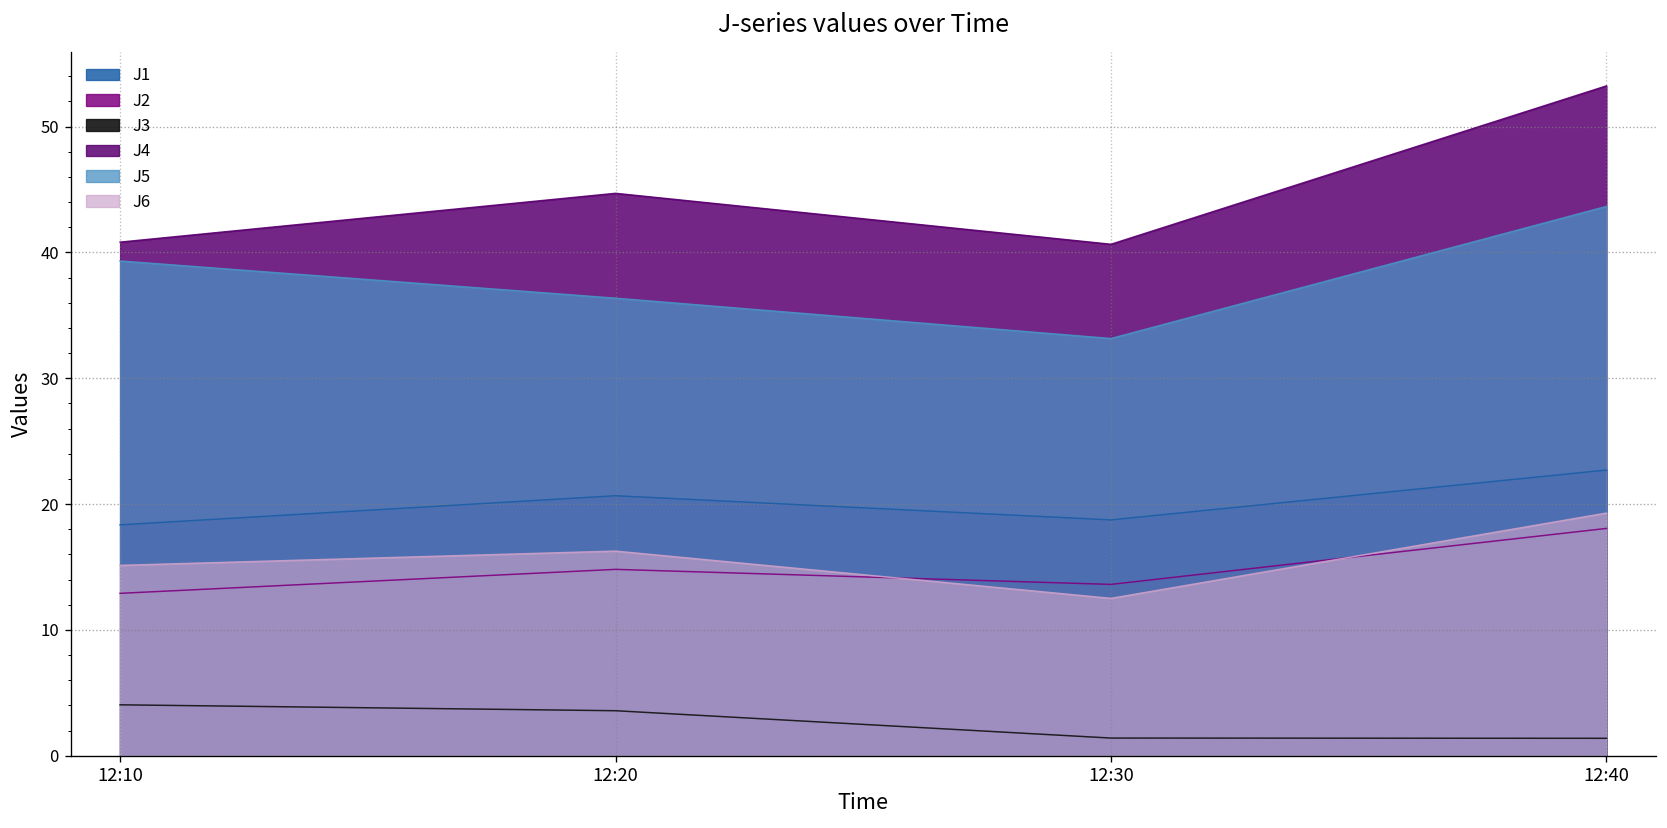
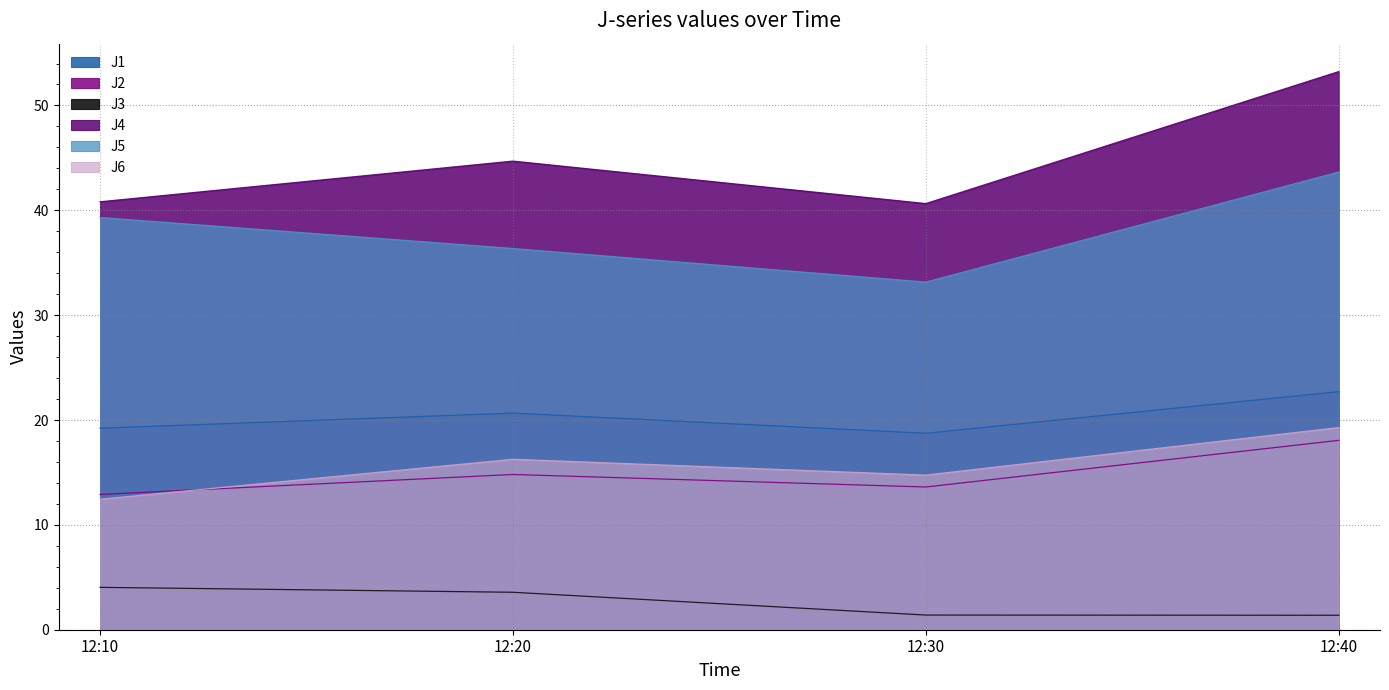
  {
    "J1": {
-     "12:10": 18.3,
+     "12:10": 19.2,
      "12:20": 20.7,
      "12:30": 18.7,
      "12:40": 22.7
    },
    "J3": {
      "12:10": 4.0,
      "12:20": 3.6,
      "12:30": 1.4,
      "12:40": 1.4
    },
    "J5": {
      "12:10": 39.3,
      "12:20": 36.4,
      "12:30": 33.2,
      "12:40": 43.7
    },
    "J6": {
-     "12:10": 15.1,
+     "12:10": 12.4,
      "12:20": 16.3,
-     "12:30": 12.5,
+     "12:30": 14.7,
      "12:40": 19.3
    }
  }
